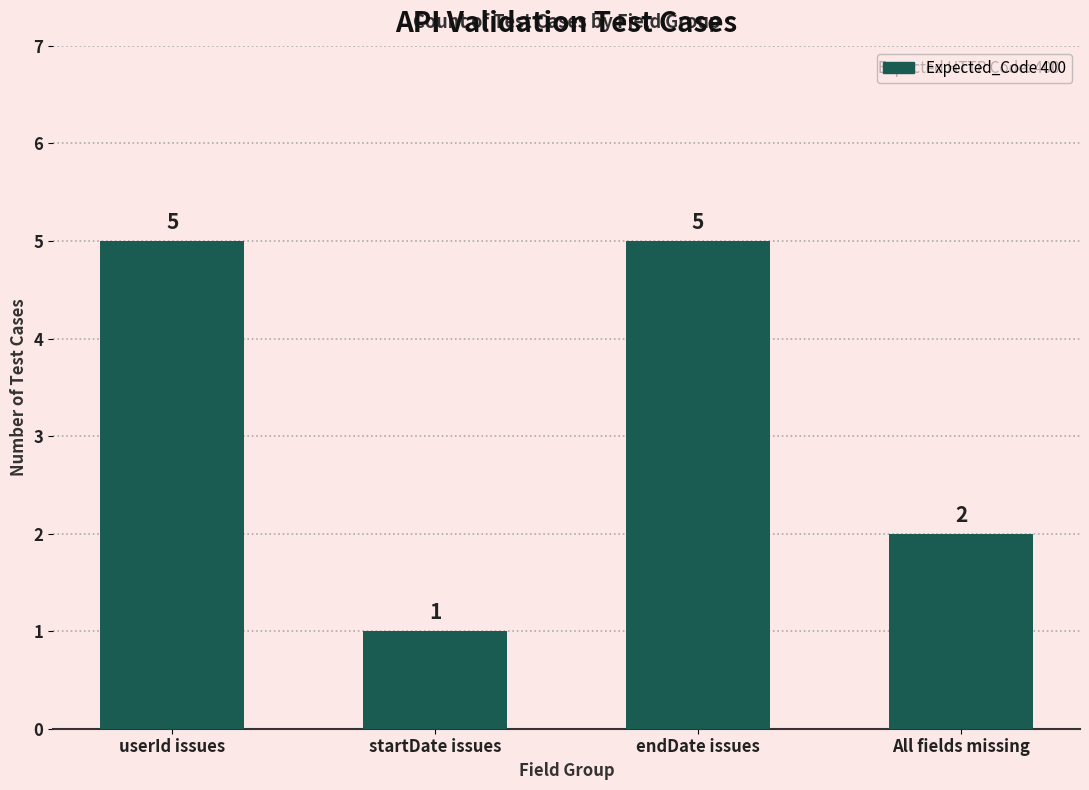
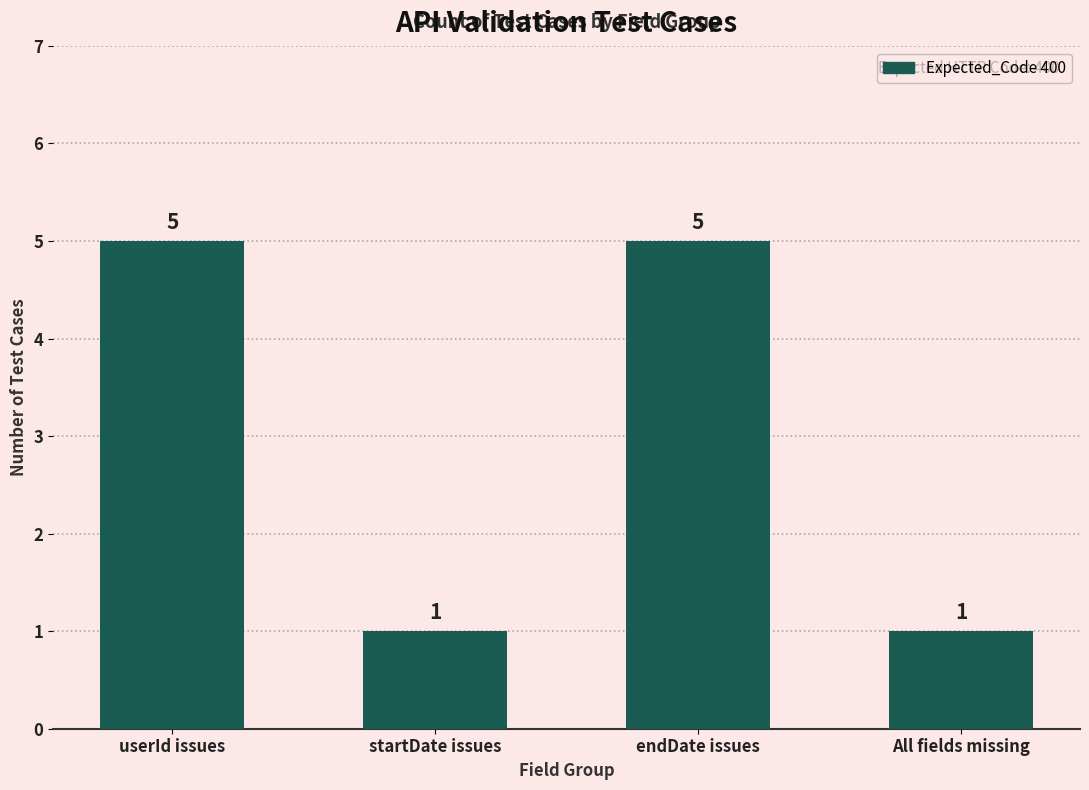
  {
    "userId issues": 5,
    "startDate issues": 1,
    "endDate issues": 5,
-   "All fields missing": 2
+   "All fields missing": 1
  }
